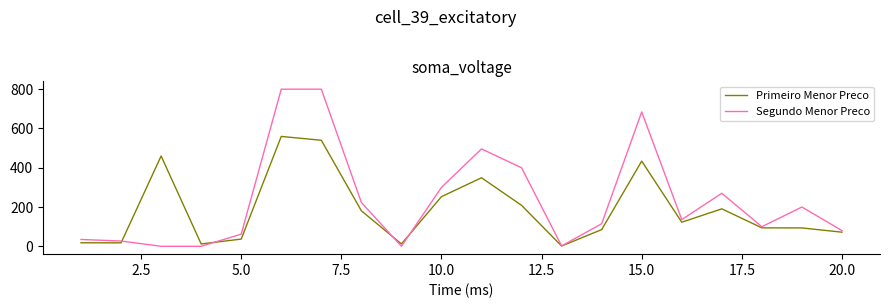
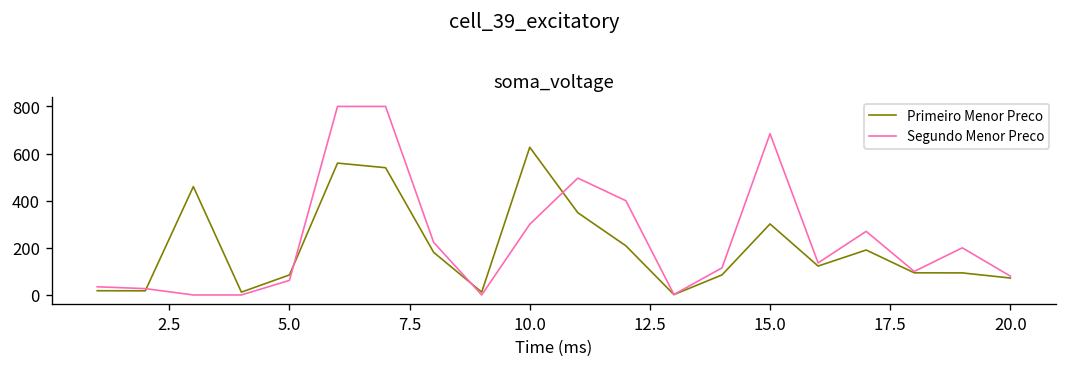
  {
    "Primeiro Menor Preco": {
-     "5.0": 40,
-     "10.0": 250,
-     "15.0": 430
+     "5.0": 90,
+     "10.0": 630,
+     "15.0": 300
    },
    "Segundo Menor Preco": {
      "5.0": 60,
      "10.0": 300,
      "15.0": 680
    }
  }
